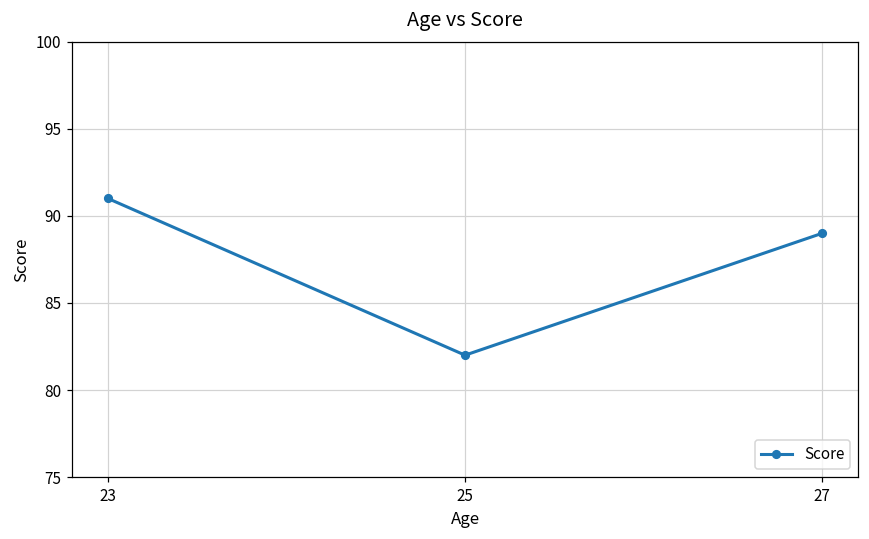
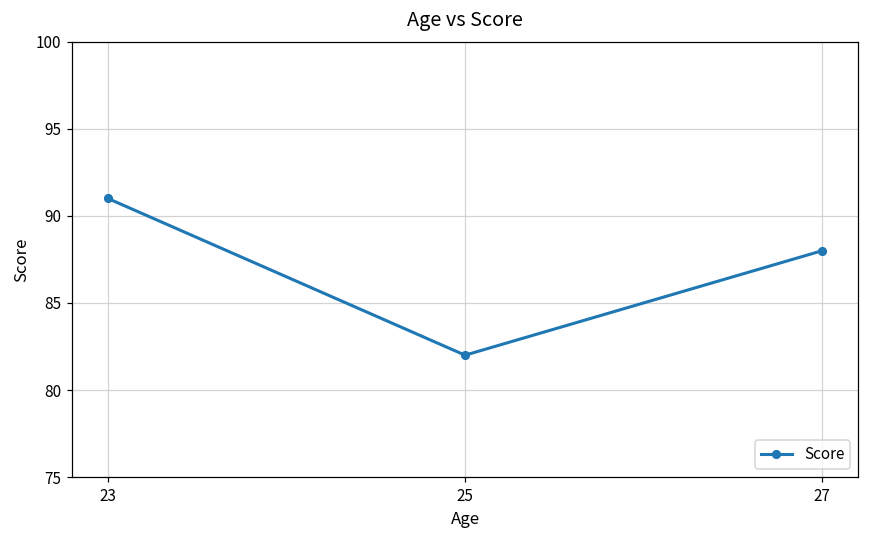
  {
    "23": 91,
    "25": 82,
-   "27": 89
+   "27": 88
  }
